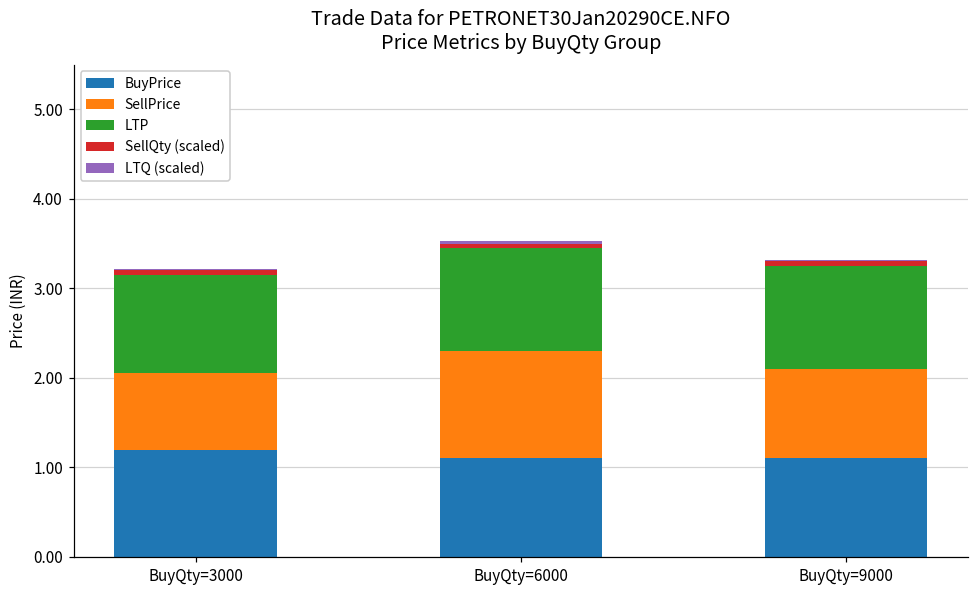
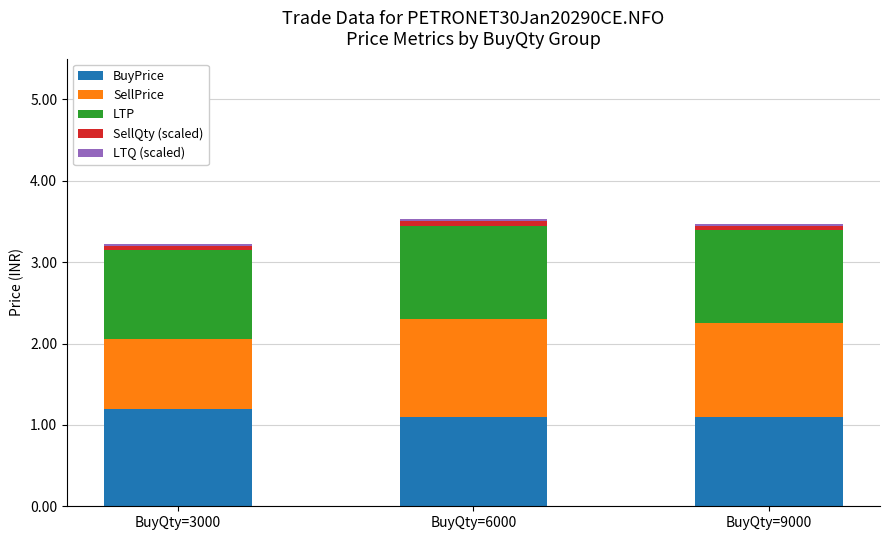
  {
    "BuyPrice": {
      "BuyQty=3000": 1.2,
      "BuyQty=6000": 1.1,
      "BuyQty=9000": 1.1
    },
    "SellPrice": {
      "BuyQty=3000": 0.9,
      "BuyQty=6000": 1.2,
-     "BuyQty=9000": 1.0
+     "BuyQty=9000": 1.2
    },
    "LTP": {
      "BuyQty=3000": 1.1,
      "BuyQty=6000": 1.2,
      "BuyQty=9000": 1.2
    },
    "SellQty (scaled)": {
      "BuyQty=3000": 0.0,
      "BuyQty=6000": 0.0,
      "BuyQty=9000": 0.0
    }
  }
